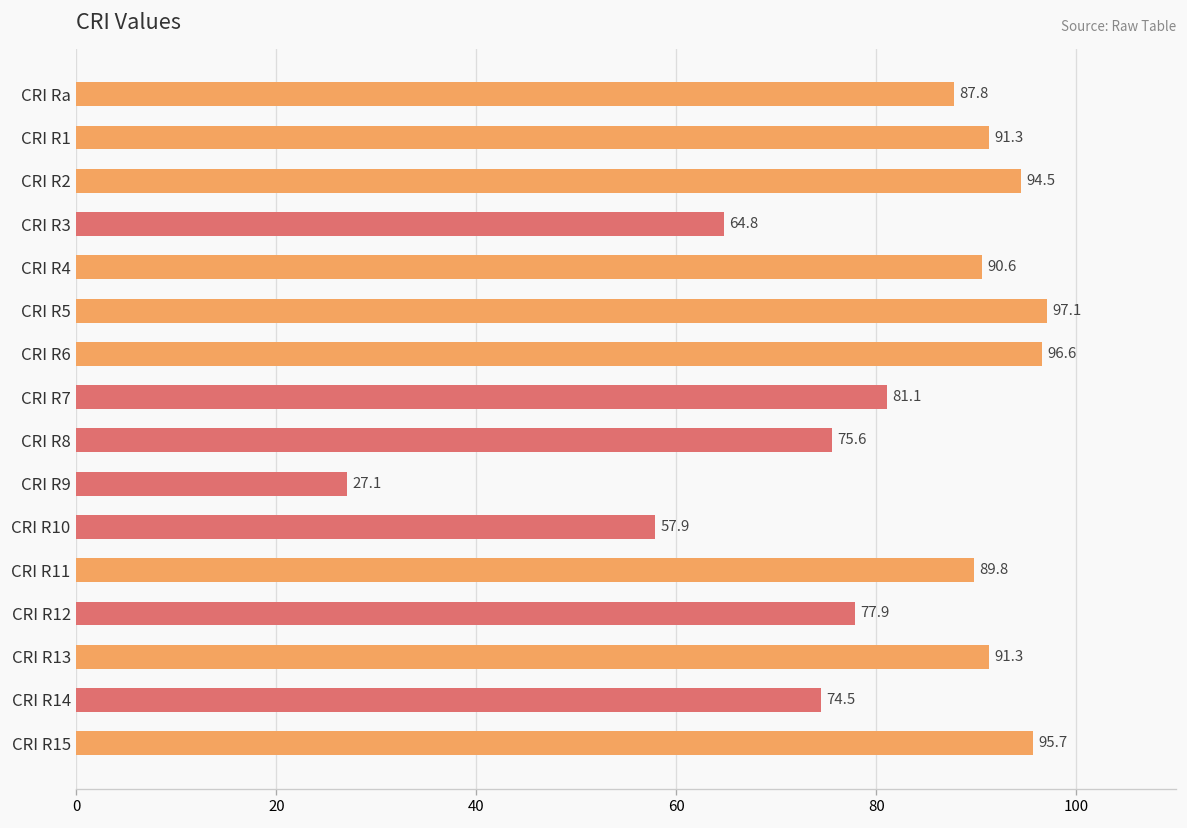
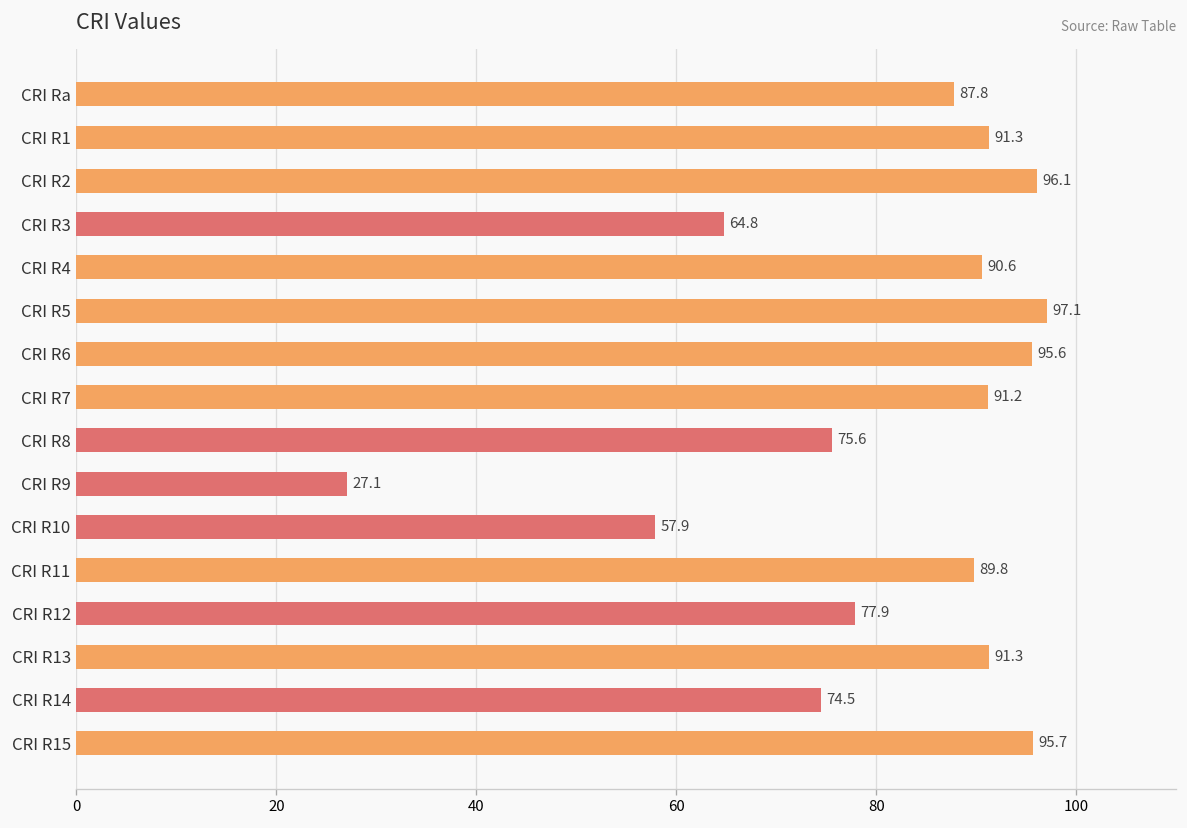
  {
    "CRI Ra": 87.8,
    "CRI R1": 91.3,
-   "CRI R2": 94.5,
+   "CRI R2": 96.1,
    "CRI R3": 64.8,
    "CRI R4": 90.6,
    "CRI R5": 97.1,
-   "CRI R6": 96.6,
-   "CRI R7": 81.1,
+   "CRI R6": 95.6,
+   "CRI R7": 91.2,
    "CRI R8": 75.6,
    "CRI R9": 27.1,
    "CRI R10": 57.9,
    "CRI R11": 89.8,
    "CRI R12": 77.9,
    "CRI R13": 91.3,
    "CRI R14": 74.5,
    "CRI R15": 95.7
  }
